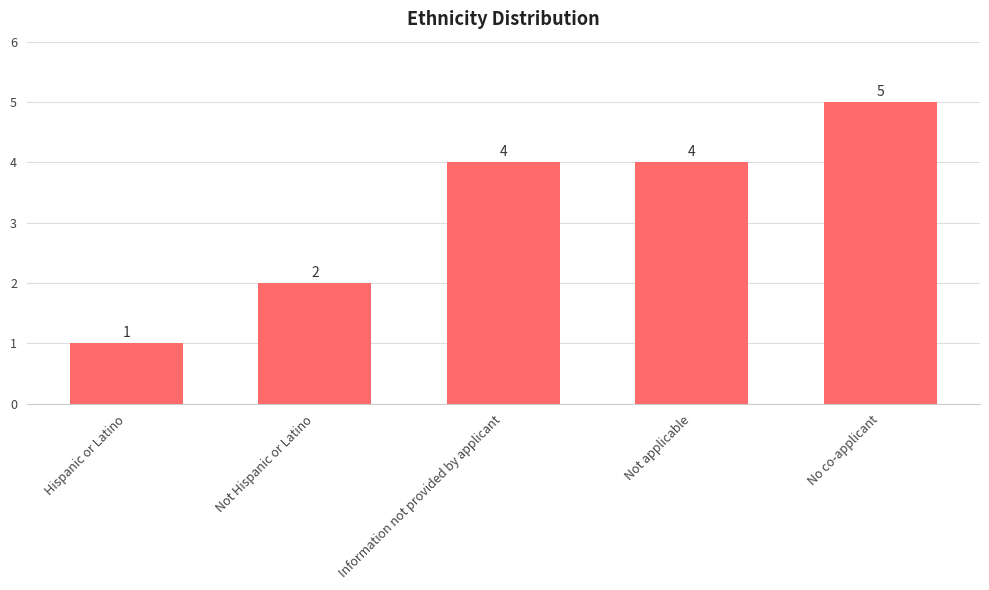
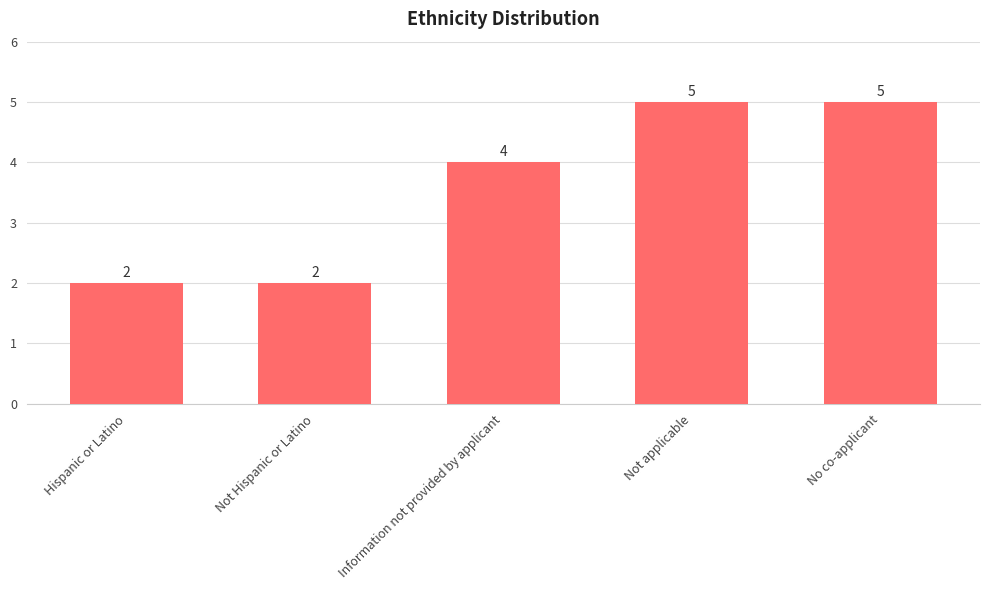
  {
-   "Hispanic or Latino": 1,
+   "Hispanic or Latino": 2,
    "Not Hispanic or Latino": 2,
    "Information not provided by applicant": 4,
-   "Not applicable": 4,
+   "Not applicable": 5,
    "No co-applicant": 5
  }
